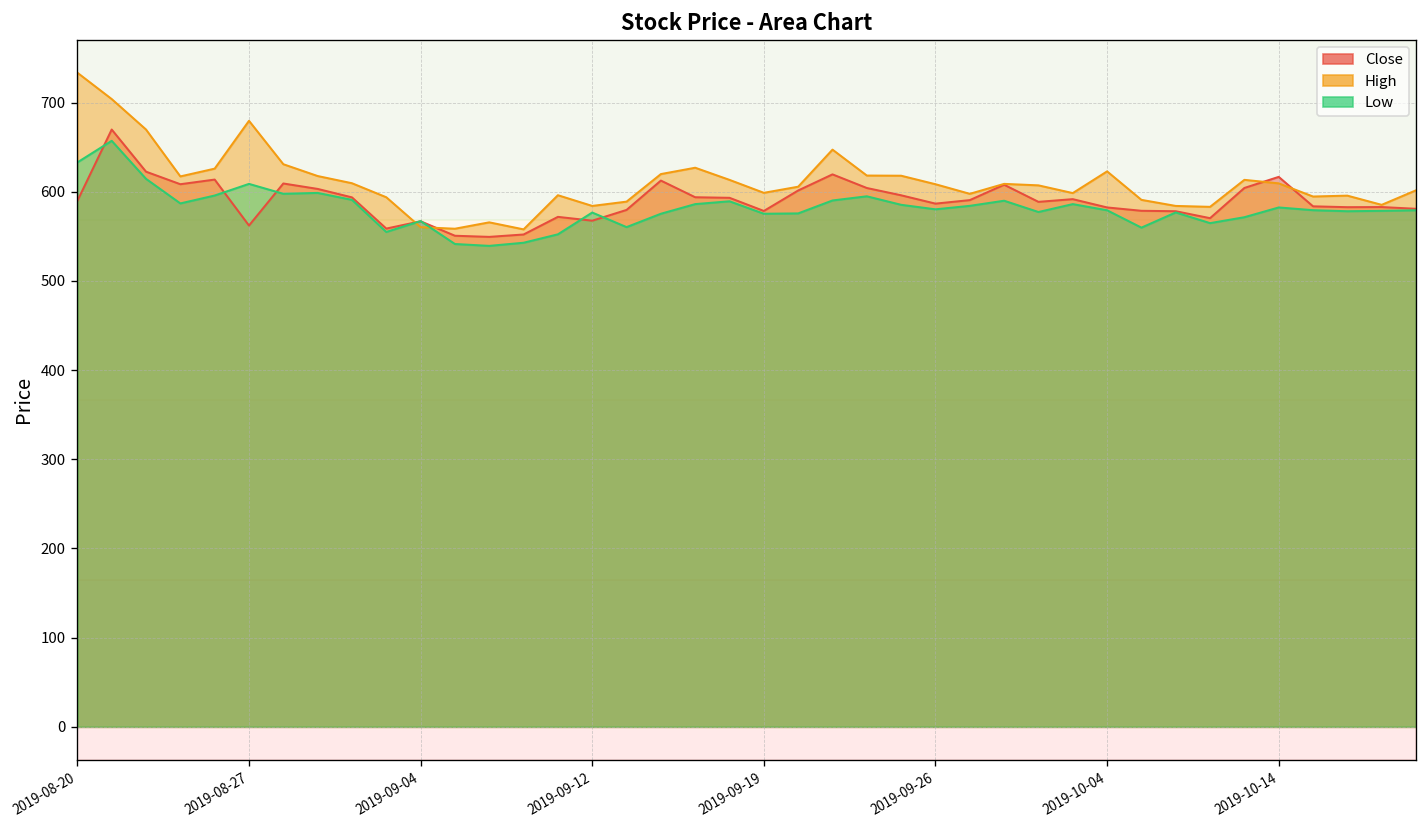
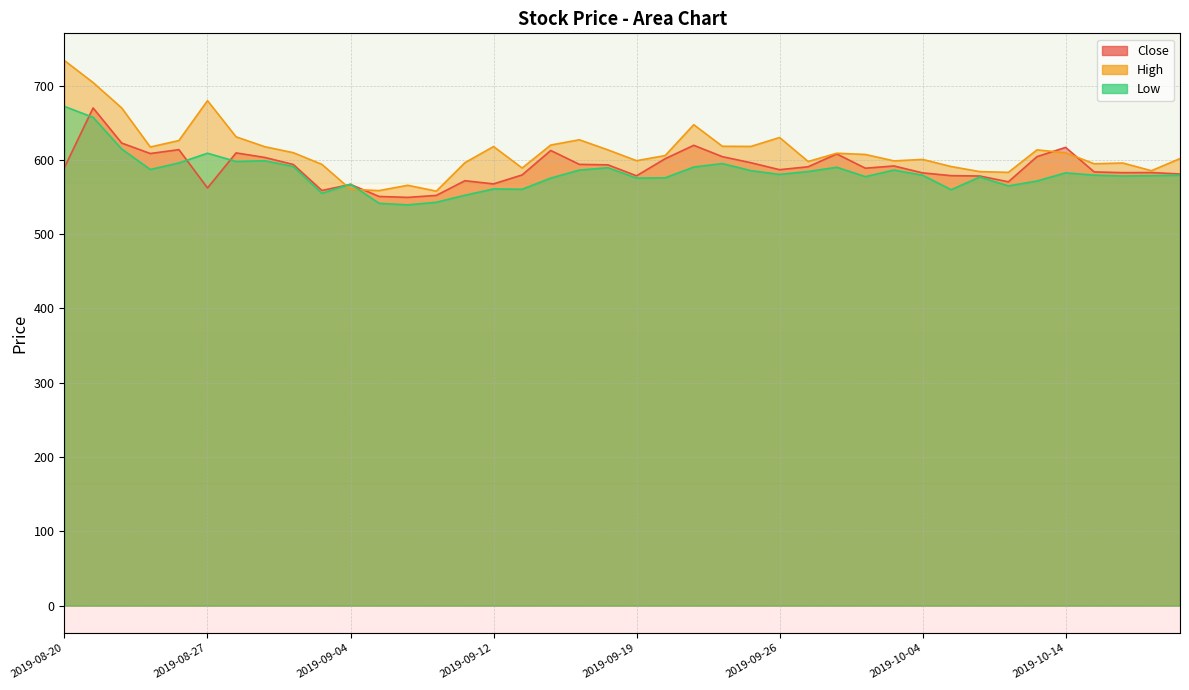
  {
    "Close": {
      "2019-08-20": 590,
      "2019-08-27": 560,
      "2019-09-12": 570,
      "2019-09-26": 590,
      "2019-10-14": 620
    },
    "High": {
      "2019-08-20": 730,
      "2019-08-27": 680,
      "2019-09-04": 560,
-     "2019-09-12": 580,
+     "2019-09-12": 620,
      "2019-09-19": 600,
-     "2019-09-26": 610,
-     "2019-10-04": 620,
+     "2019-09-26": 630,
+     "2019-10-04": 600,
      "2019-10-14": 610
    },
    "Low": {
-     "2019-08-20": 630,
+     "2019-08-20": 670,
      "2019-08-27": 610,
-     "2019-09-12": 580,
+     "2019-09-12": 560,
      "2019-09-26": 580,
      "2019-10-14": 580
    }
  }
